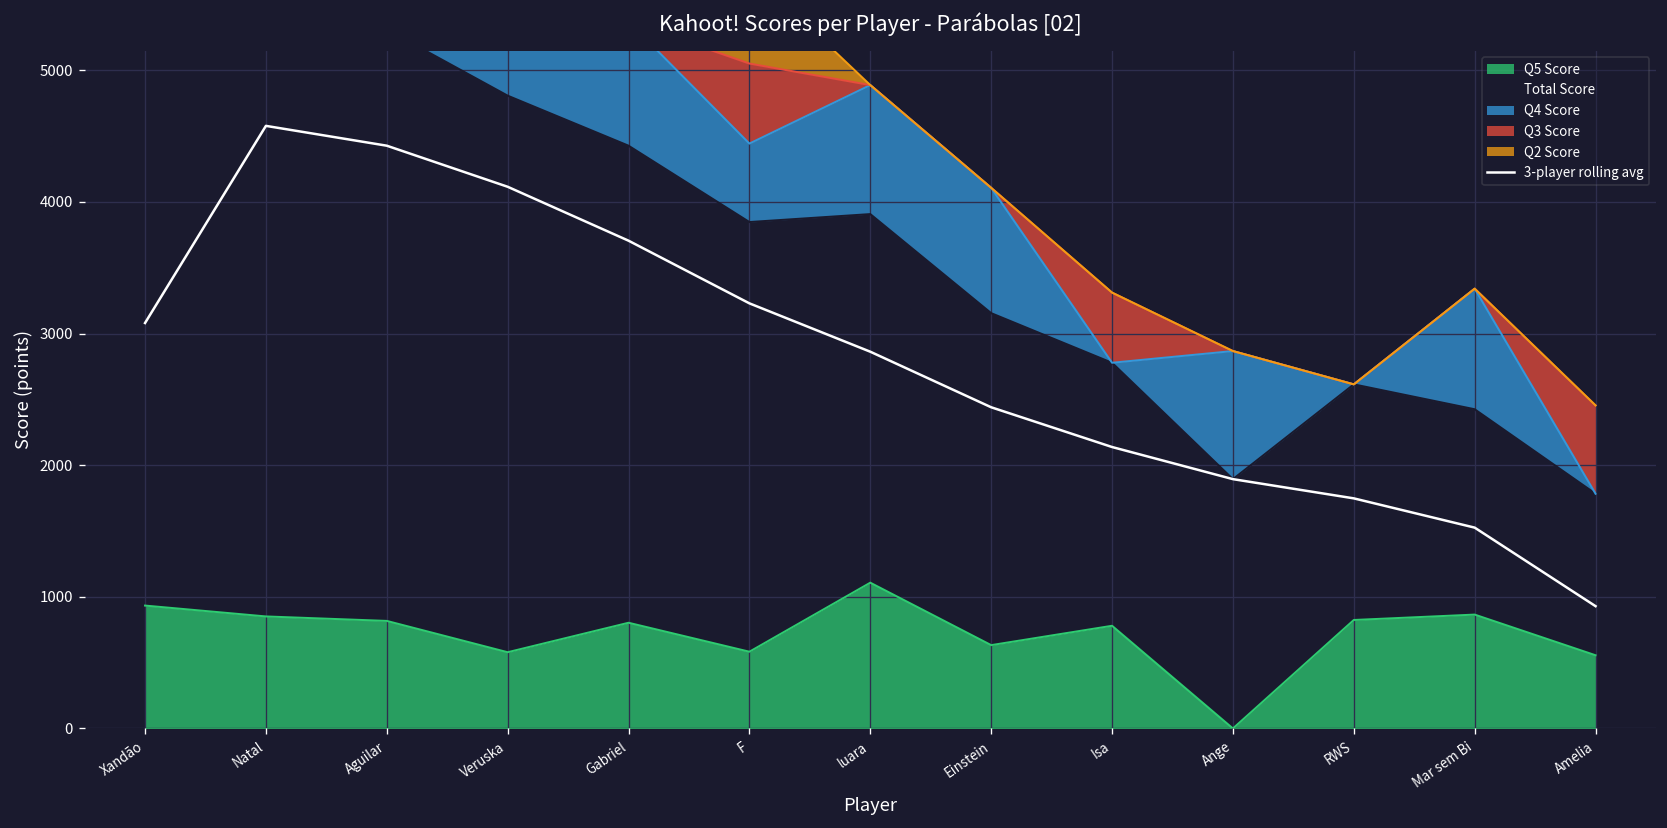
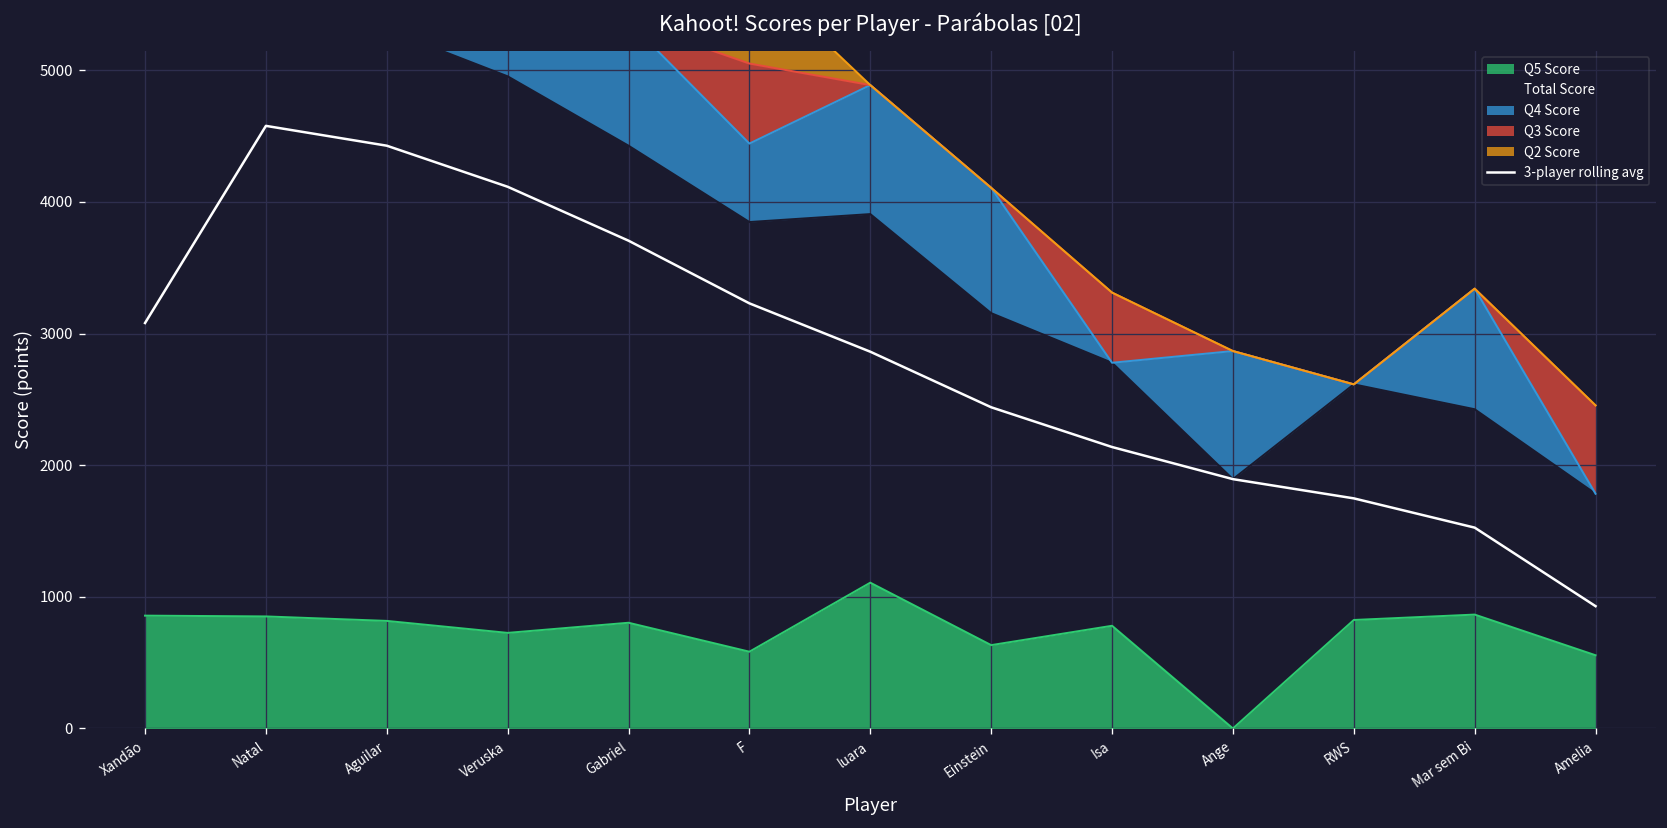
  {
    "Q5 Score": {
-     "Xandão": 930,
+     "Xandão": 860,
      "Natal": 850,
      "Aguilar": 820,
-     "Veruska": 580,
+     "Veruska": 730,
      "Gabriel": 800,
      "F": 580,
      "luara": 1110,
      "Einstein": 630,
      "Isa": 780,
      "Ange": 0,
      "RWS": 820,
      "Mar sem Bi": 870,
      "Amelia": 560
    },
    "Total Score": {
      "Veruska": 4230,
      "Gabriel": 3620,
      "F": 3260,
      "luara": 2800,
      "Einstein": 2520,
      "Mar sem Bi": 1560
    },
    "Q4 Score": {
      "F": 600
    },
    "Q3 Score": {
      "F": 610
    },
    "3-player rolling avg": {
      "Xandão": 3080,
      "Natal": 4580,
      "Aguilar": 4430,
      "Veruska": 4120,
      "Gabriel": 3710,
      "F": 3230,
      "luara": 2860,
      "Einstein": 2440,
      "Isa": 2140,
      "RWS": 1750,
      "Mar sem Bi": 1530,
      "Amelia": 930
    }
  }
